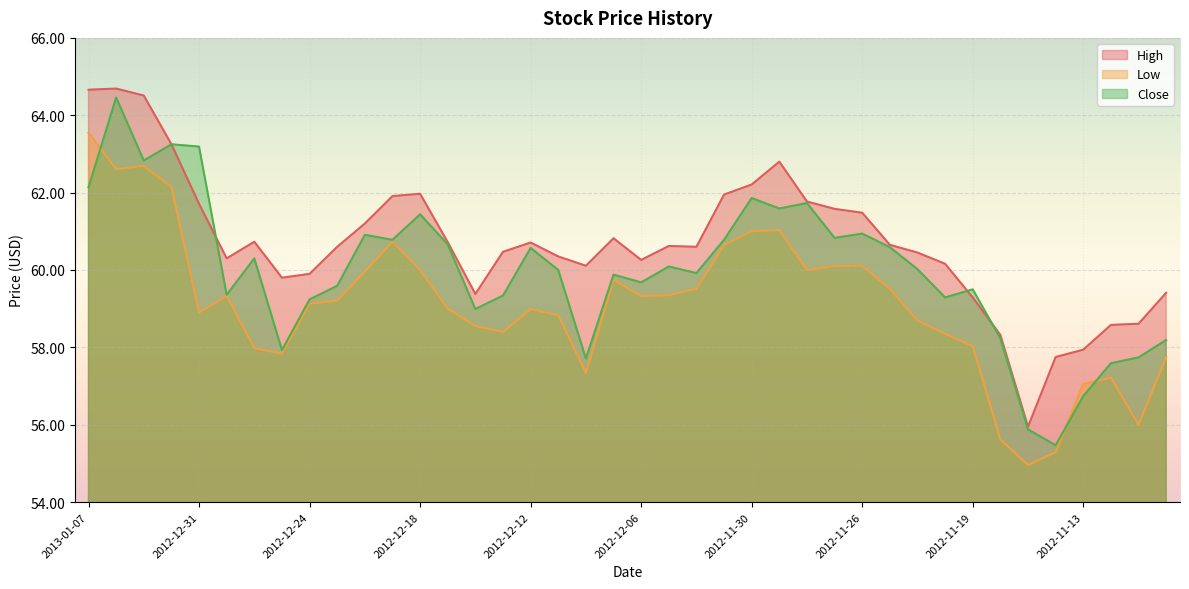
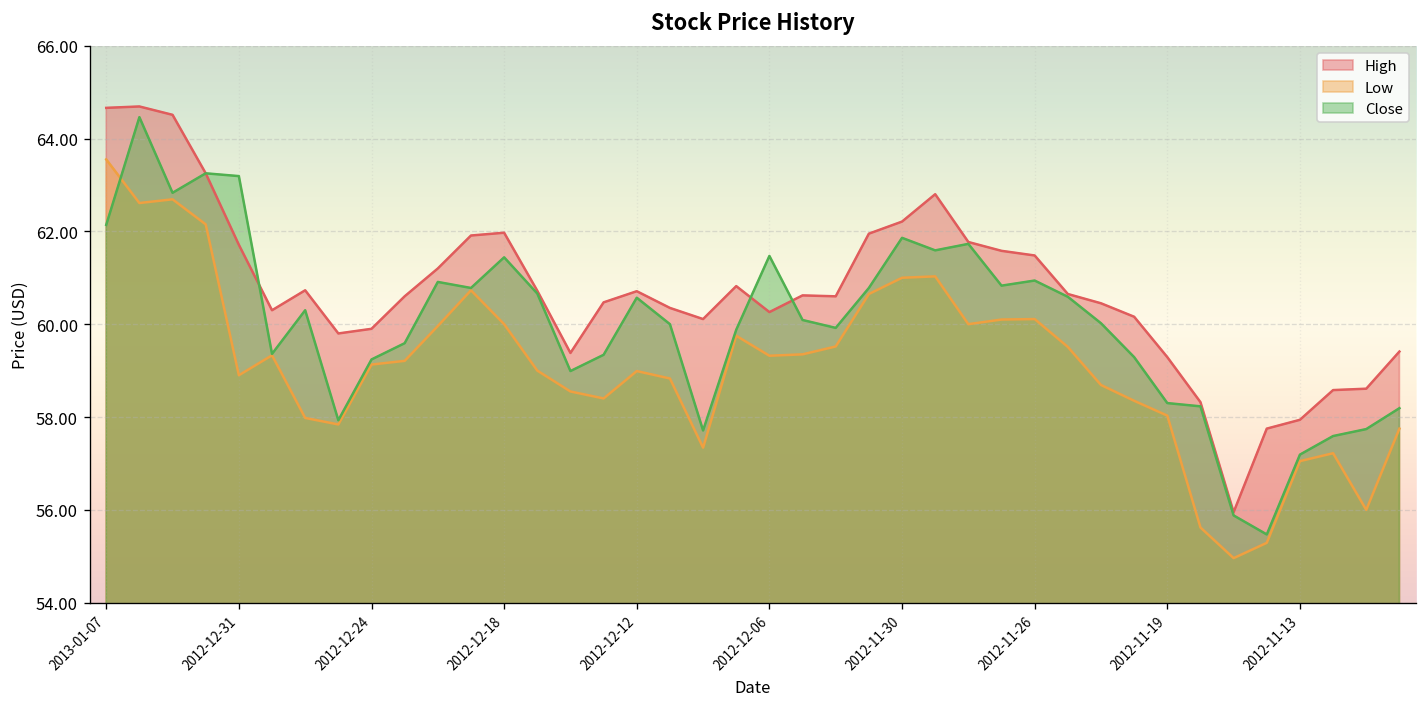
  {
    "Close": {
      "2013-01-07": 62.1,
      "2012-12-31": 63.2,
      "2012-12-24": 59.2,
      "2012-12-18": 61.4,
      "2012-12-12": 60.6,
-     "2012-12-06": 59.7,
+     "2012-12-06": 61.5,
      "2012-11-30": 61.9,
      "2012-11-26": 60.9,
-     "2012-11-19": 59.5,
-     "2012-11-13": 56.7
+     "2012-11-19": 58.3,
+     "2012-11-13": 57.2
    }
  }
